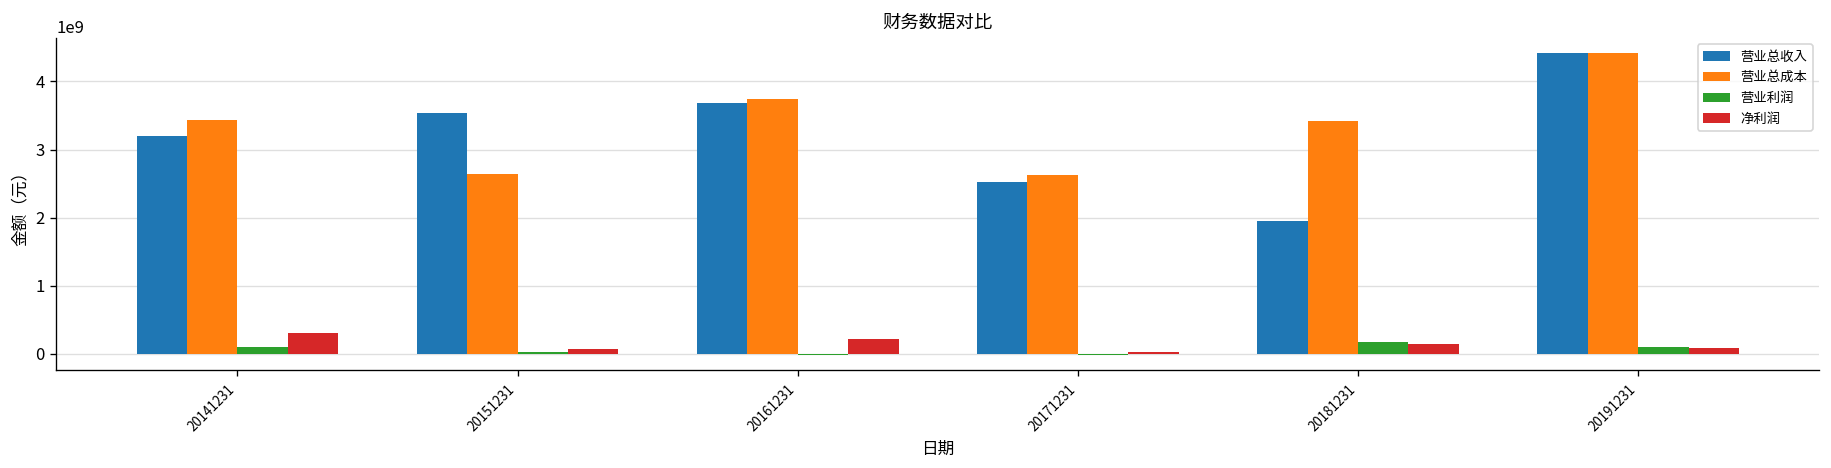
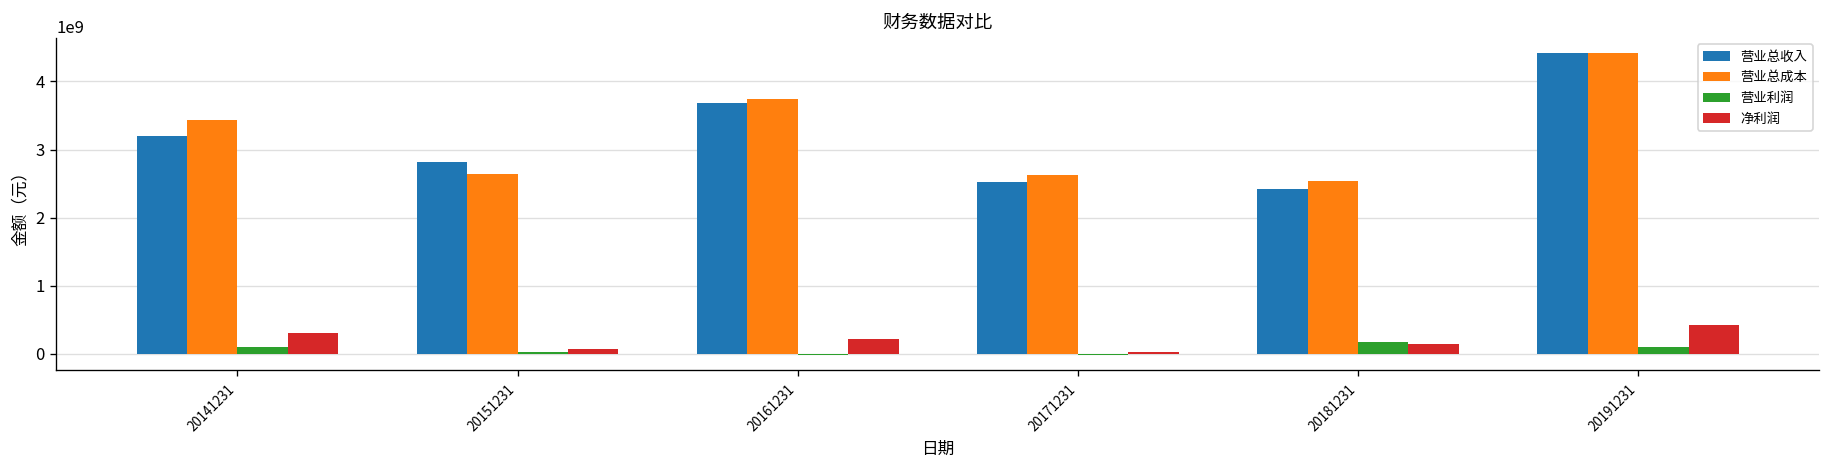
  {
    "营业总收入": {
      "20141231": 3200000000,
-     "20151231": 3500000000,
+     "20151231": 2800000000,
      "20161231": 3700000000,
      "20171231": 2500000000,
-     "20181231": 2000000000,
+     "20181231": 2400000000,
      "20191231": 4400000000
    },
    "营业总成本": {
      "20141231": 3400000000,
      "20151231": 2600000000,
      "20161231": 3700000000,
      "20171231": 2600000000,
-     "20181231": 3400000000,
+     "20181231": 2500000000,
      "20191231": 4400000000
    },
    "营业利润": {
      "20141231": 100000000,
      "20181231": 200000000,
      "20191231": 100000000
    },
    "净利润": {
      "20141231": 300000000,
      "20151231": 100000000,
      "20161231": 200000000,
      "20181231": 100000000,
-     "20191231": 100000000
+     "20191231": 400000000
    }
  }
